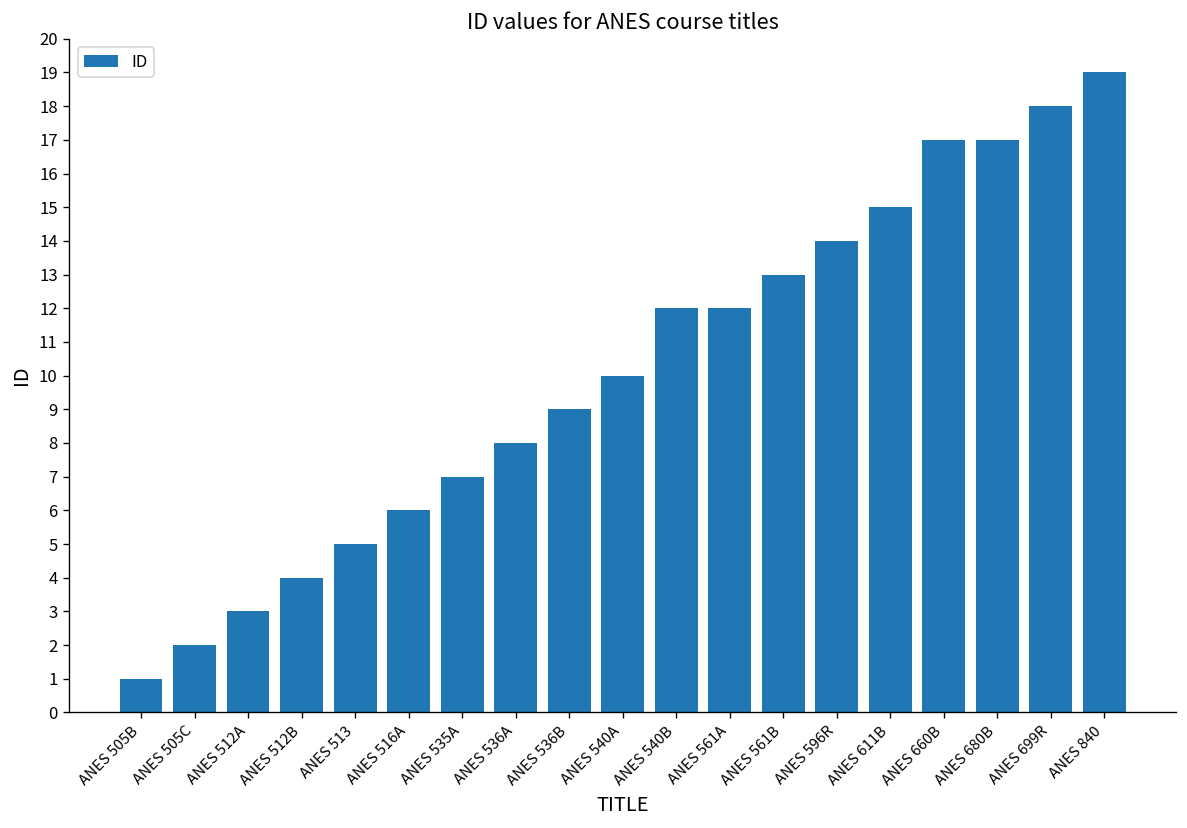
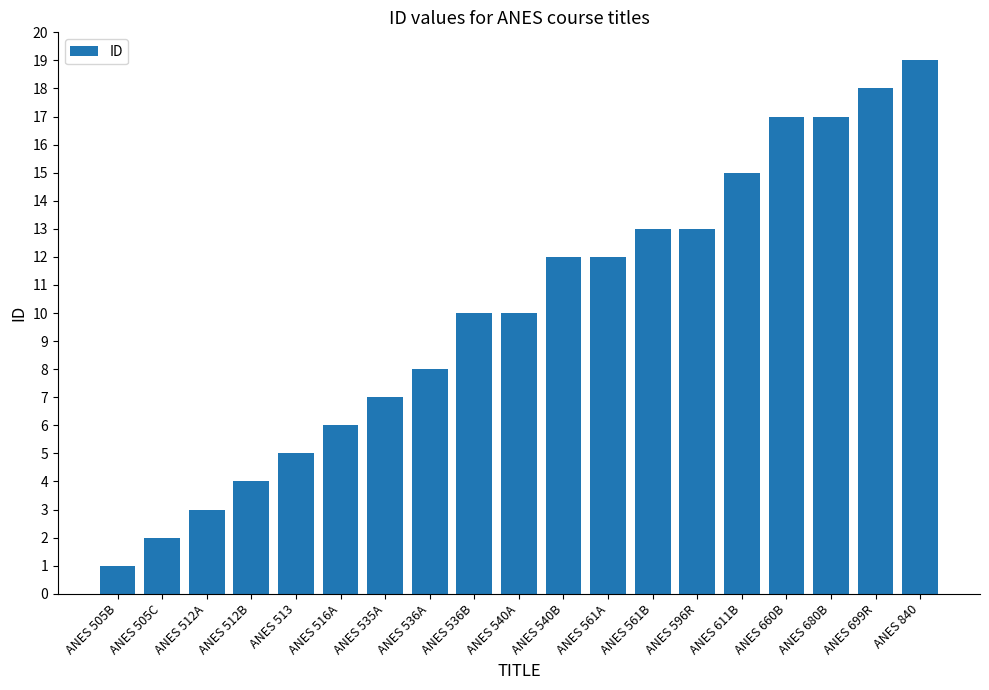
  {
    "ANES 505B": 1,
    "ANES 505C": 2,
    "ANES 512A": 3,
    "ANES 512B": 4,
    "ANES 513": 5,
    "ANES 516A": 6,
    "ANES 535A": 7,
    "ANES 536A": 8,
-   "ANES 536B": 9,
+   "ANES 536B": 10,
    "ANES 540A": 10,
    "ANES 540B": 12,
    "ANES 561A": 12,
    "ANES 561B": 13,
-   "ANES 596R": 14,
+   "ANES 596R": 13,
    "ANES 611B": 15,
    "ANES 660B": 17,
    "ANES 680B": 17,
    "ANES 699R": 18,
    "ANES 840": 19
  }
